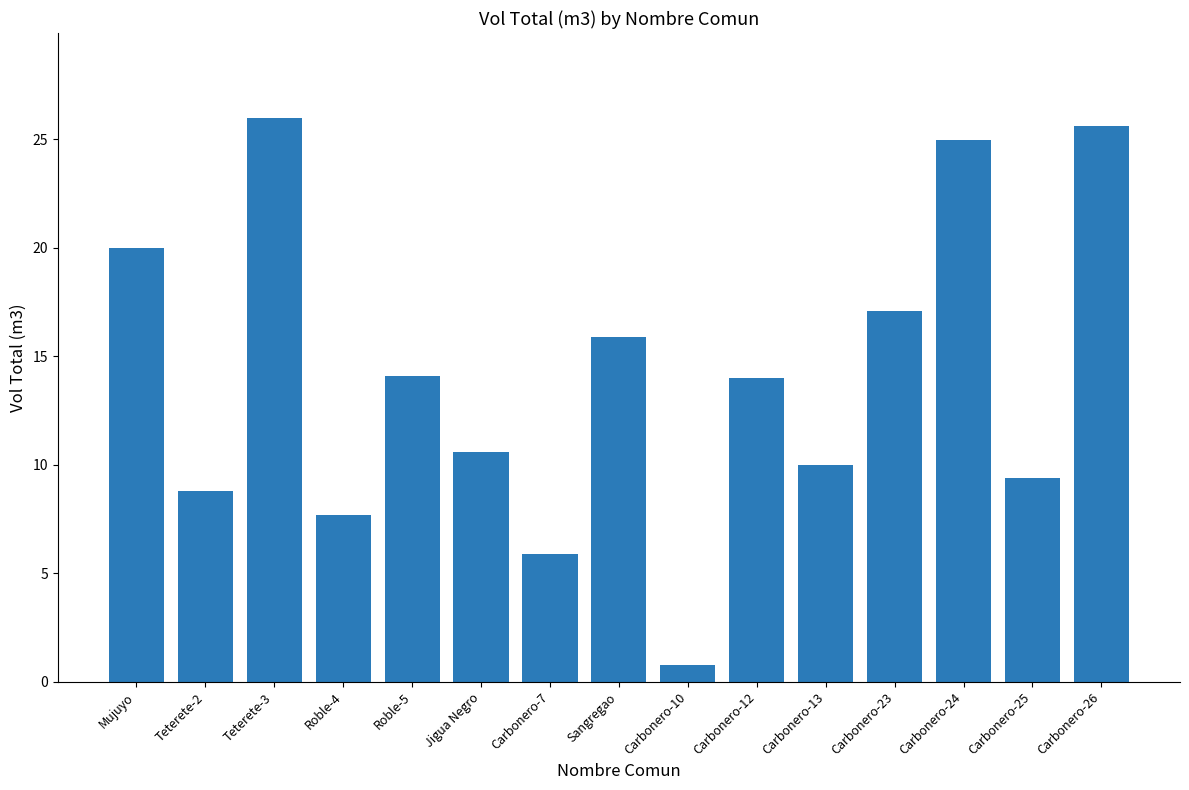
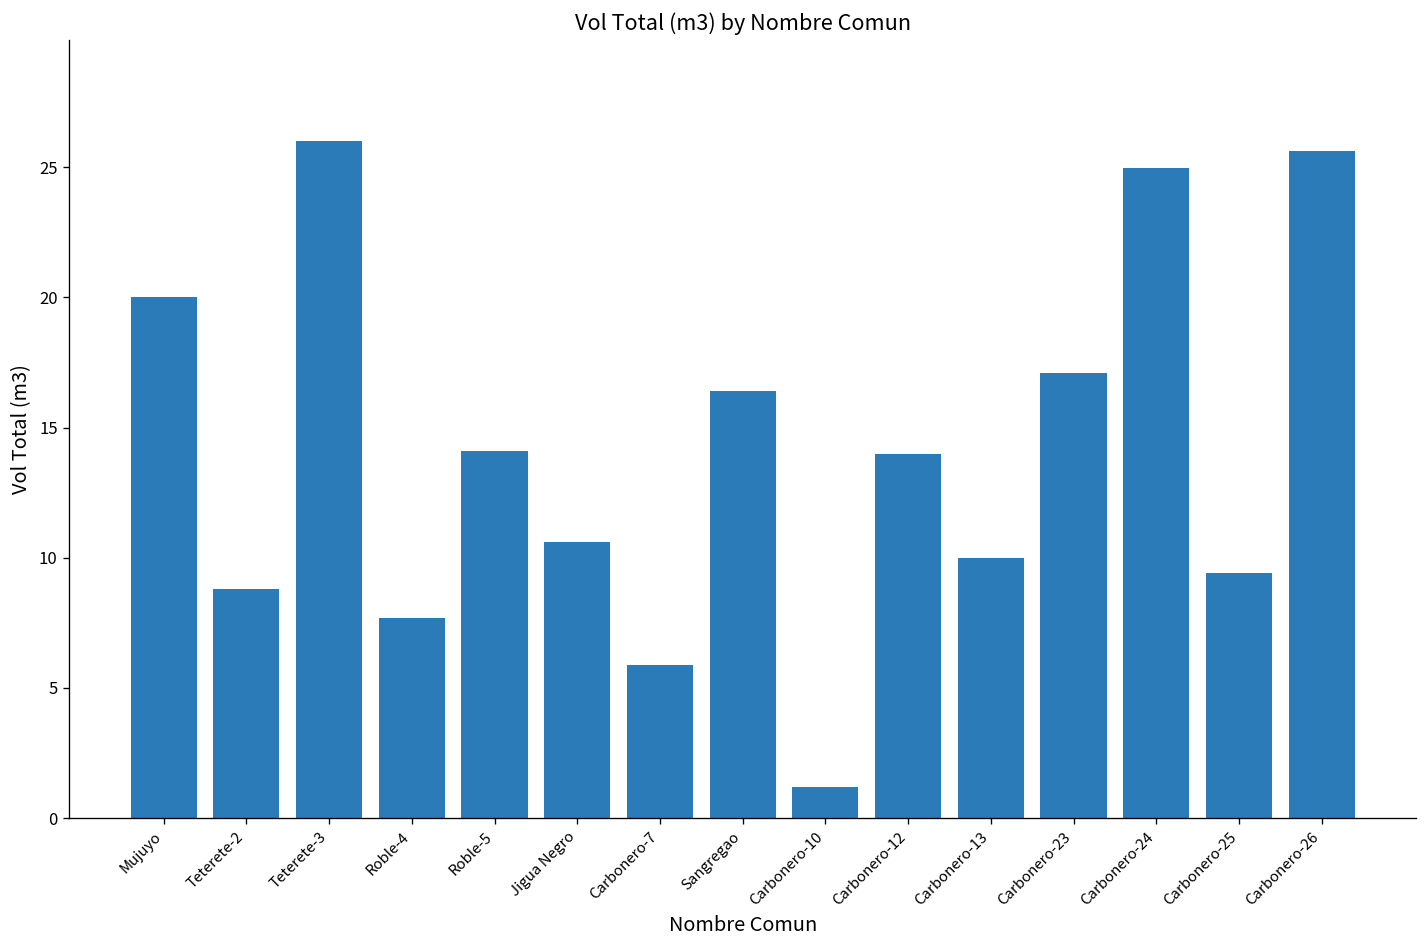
  {
    "Mujuyo": 20.0,
    "Teterete-2": 8.8,
    "Teterete-3": 26.0,
    "Roble-4": 7.7,
    "Roble-5": 14.1,
    "Jigua Negro": 10.6,
    "Carbonero-7": 5.9,
-   "Sangregao": 15.9,
-   "Carbonero-10": 0.8,
+   "Sangregao": 16.4,
+   "Carbonero-10": 1.2,
    "Carbonero-12": 14.0,
    "Carbonero-13": 10.0,
    "Carbonero-23": 17.1,
    "Carbonero-24": 25.0,
    "Carbonero-25": 9.4,
    "Carbonero-26": 25.6
  }
